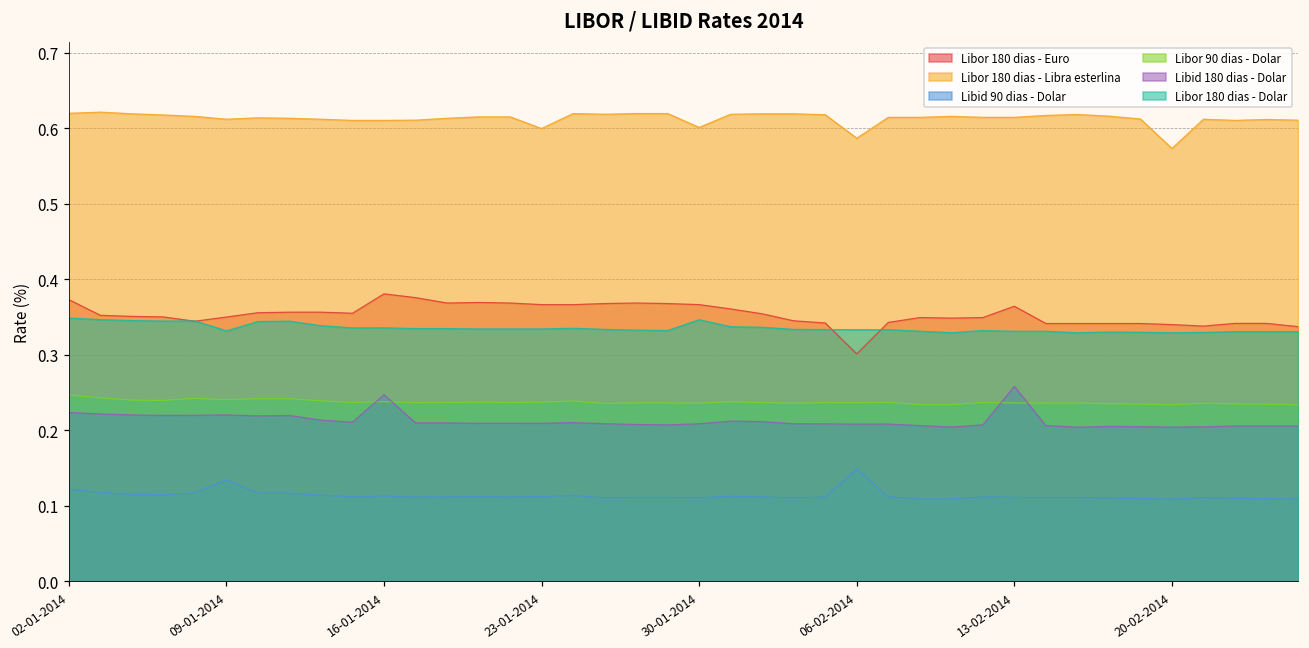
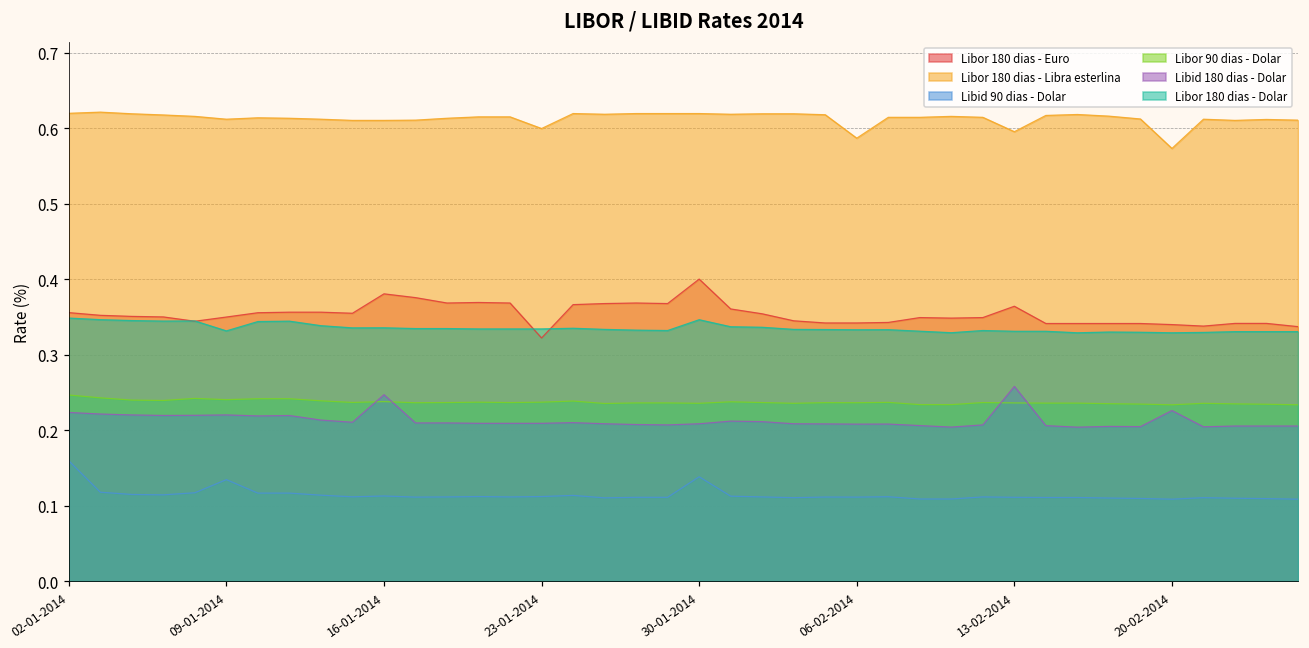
  {
    "Libor 180 dias - Euro": {
-     "02-01-2014": 0.37,
+     "02-01-2014": 0.36,
      "09-01-2014": 0.35,
      "16-01-2014": 0.38,
-     "23-01-2014": 0.37,
-     "30-01-2014": 0.37,
-     "06-02-2014": 0.30,
+     "23-01-2014": 0.32,
+     "30-01-2014": 0.40,
+     "06-02-2014": 0.34,
      "13-02-2014": 0.36,
      "20-02-2014": 0.34
    },
    "Libor 180 dias - Libra esterlina": {
      "02-01-2014": 0.62,
      "09-01-2014": 0.61,
      "16-01-2014": 0.61,
      "23-01-2014": 0.60,
-     "30-01-2014": 0.60,
+     "30-01-2014": 0.62,
      "06-02-2014": 0.59,
-     "13-02-2014": 0.61,
+     "13-02-2014": 0.60,
      "20-02-2014": 0.57
    },
    "Libid 90 dias - Dolar": {
-     "02-01-2014": 0.12,
+     "02-01-2014": 0.16,
      "09-01-2014": 0.13,
      "16-01-2014": 0.11,
      "23-01-2014": 0.11,
-     "30-01-2014": 0.11,
-     "06-02-2014": 0.15,
+     "30-01-2014": 0.14,
+     "06-02-2014": 0.11,
      "13-02-2014": 0.11,
      "20-02-2014": 0.11
    },
    "Libor 90 dias - Dolar": {
      "02-01-2014": 0.25,
      "09-01-2014": 0.24,
      "16-01-2014": 0.24,
      "23-01-2014": 0.24,
      "30-01-2014": 0.24,
      "06-02-2014": 0.24,
      "13-02-2014": 0.24,
      "20-02-2014": 0.23
    },
    "Libid 180 dias - Dolar": {
      "02-01-2014": 0.22,
      "09-01-2014": 0.22,
      "16-01-2014": 0.25,
      "23-01-2014": 0.21,
      "30-01-2014": 0.21,
      "06-02-2014": 0.21,
      "13-02-2014": 0.26,
-     "20-02-2014": 0.20
+     "20-02-2014": 0.23
    },
    "Libor 180 dias - Dolar": {
      "02-01-2014": 0.35,
      "09-01-2014": 0.33,
      "16-01-2014": 0.34,
      "23-01-2014": 0.33,
      "30-01-2014": 0.35,
      "06-02-2014": 0.33,
      "13-02-2014": 0.33,
      "20-02-2014": 0.33
    }
  }
